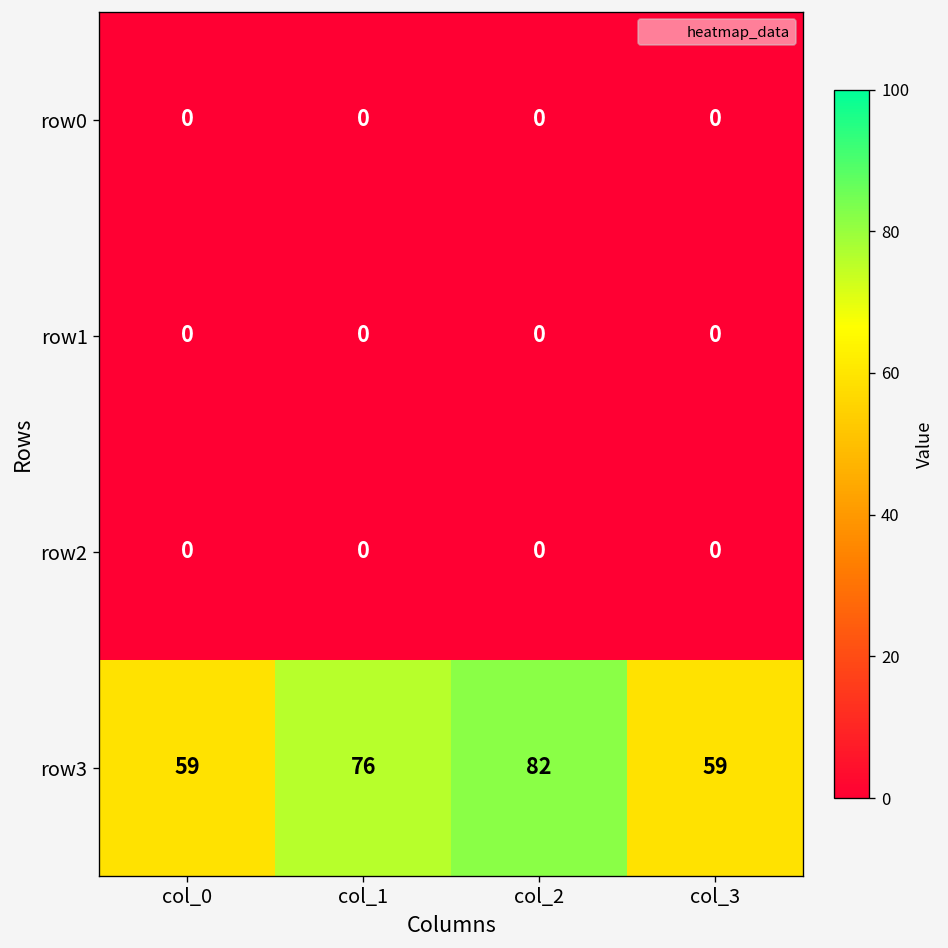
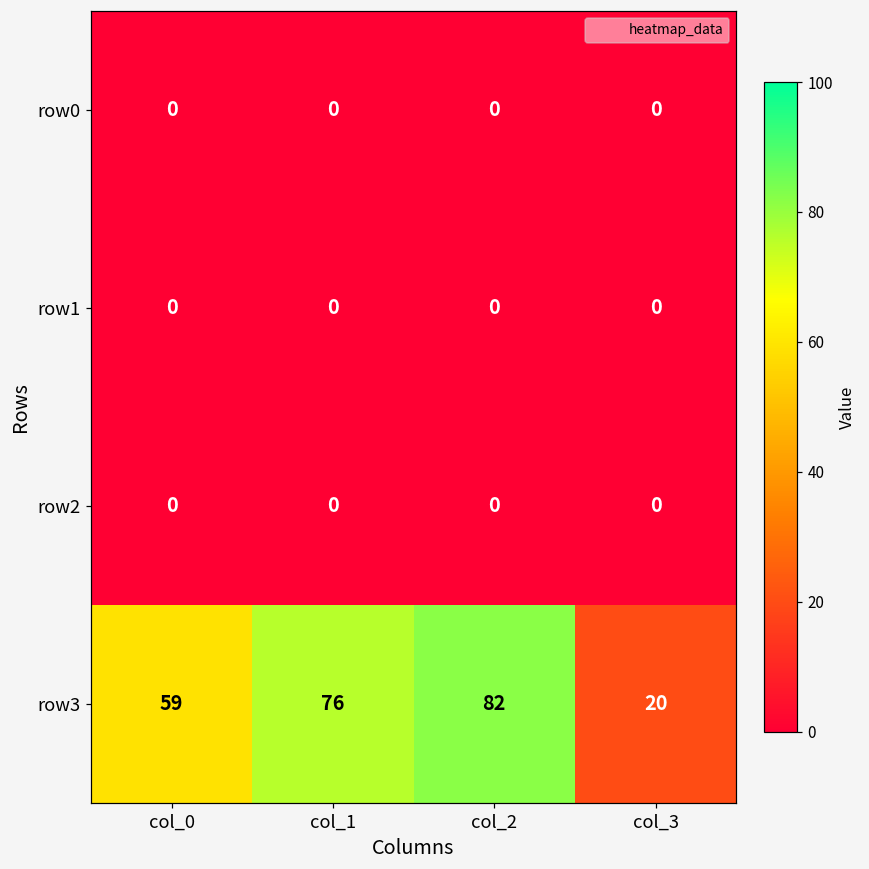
  {
    "row0": {
      "col_0": 0,
      "col_1": 0,
      "col_2": 0,
      "col_3": 0
    },
    "row1": {
      "col_0": 0,
      "col_1": 0,
      "col_2": 0,
      "col_3": 0
    },
    "row2": {
      "col_0": 0,
      "col_1": 0,
      "col_2": 0,
      "col_3": 0
    },
    "row3": {
      "col_0": 59,
      "col_1": 76,
      "col_2": 82,
-     "col_3": 59
+     "col_3": 20
    }
  }
